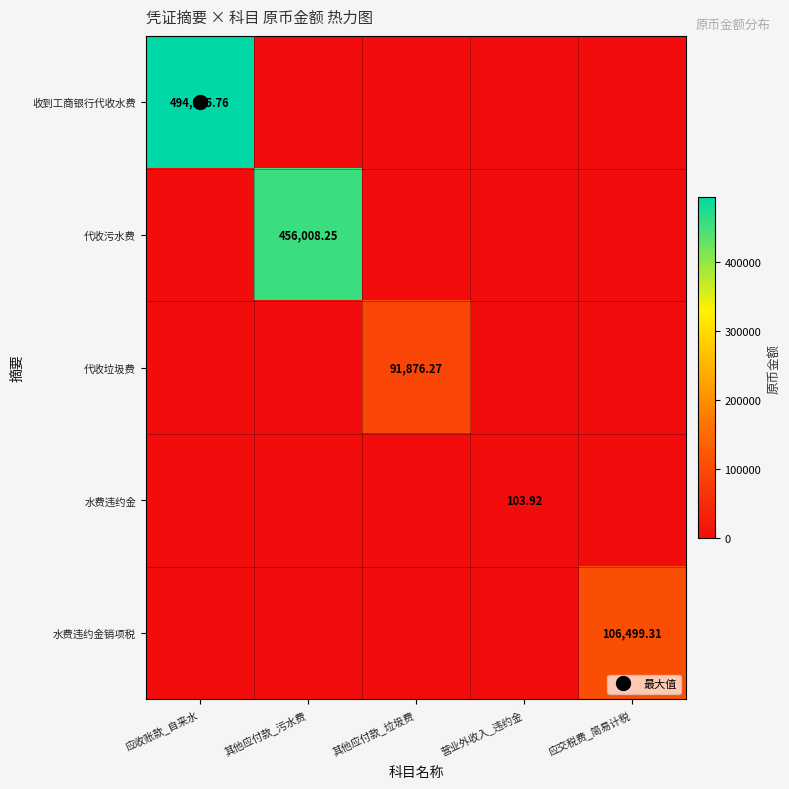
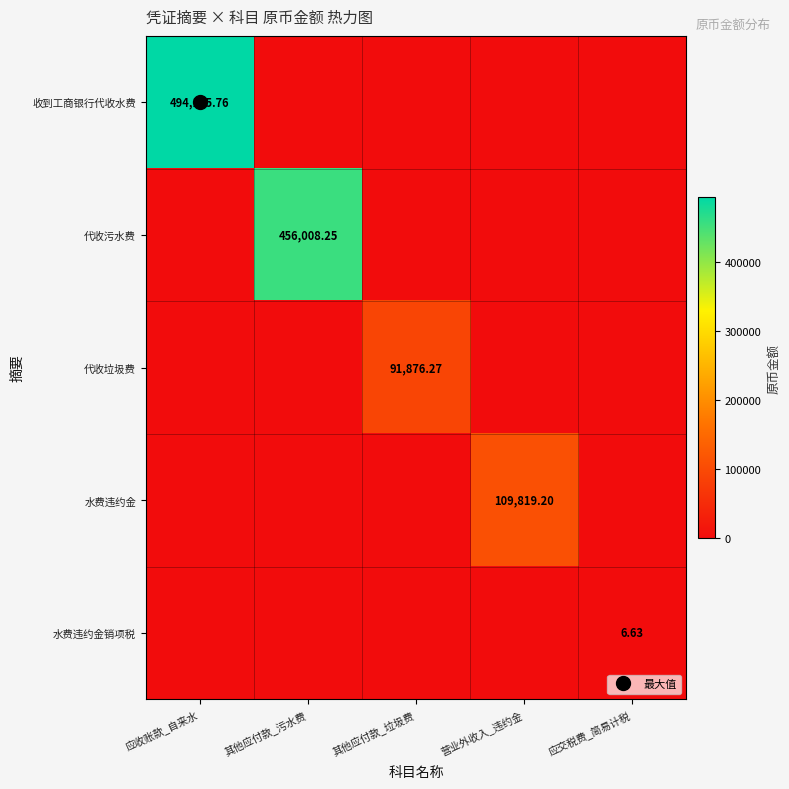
  {
    "代收污水费": {
      "其他应付款_污水费": "456,008.25"
    },
    "代收垃圾费": {
      "其他应付款_垃圾费": "91,876.27"
    },
    "水费违约金": {
-     "营业外收入_违约金": "103.92"
+     "营业外收入_违约金": "109,819.20"
    },
    "水费违约金销项税": {
-     "应交税费_简易计税": "106,499.31"
+     "应交税费_简易计税": "6.63"
    }
  }
